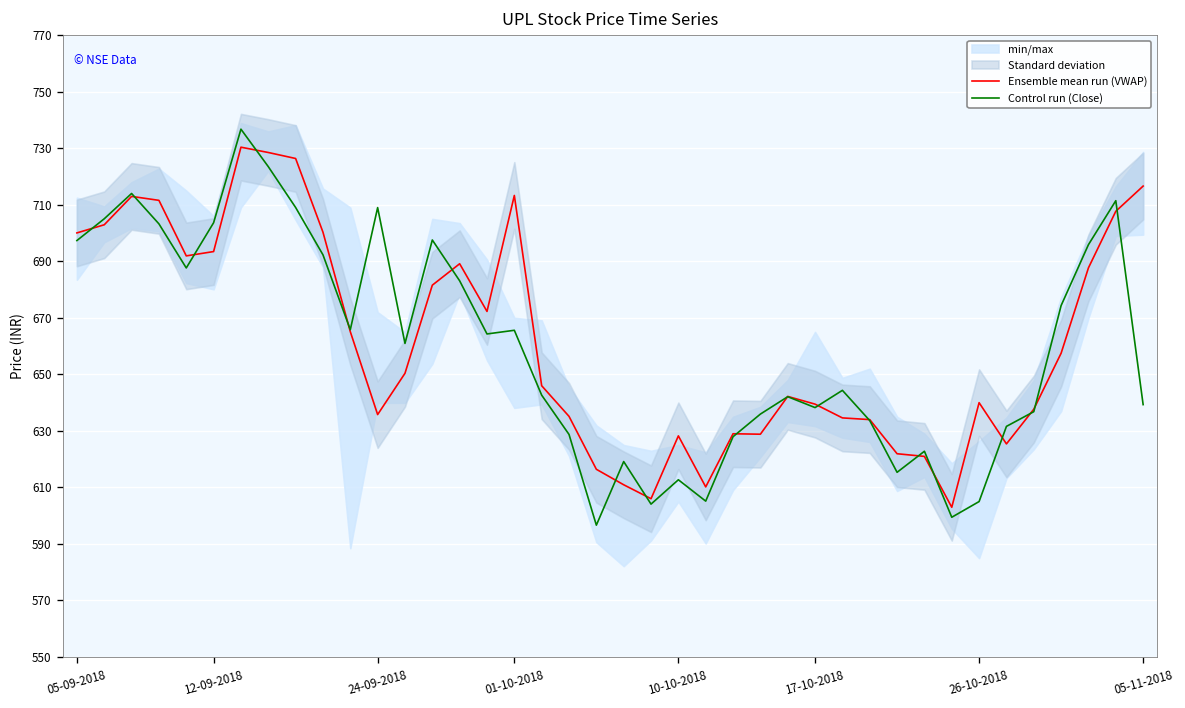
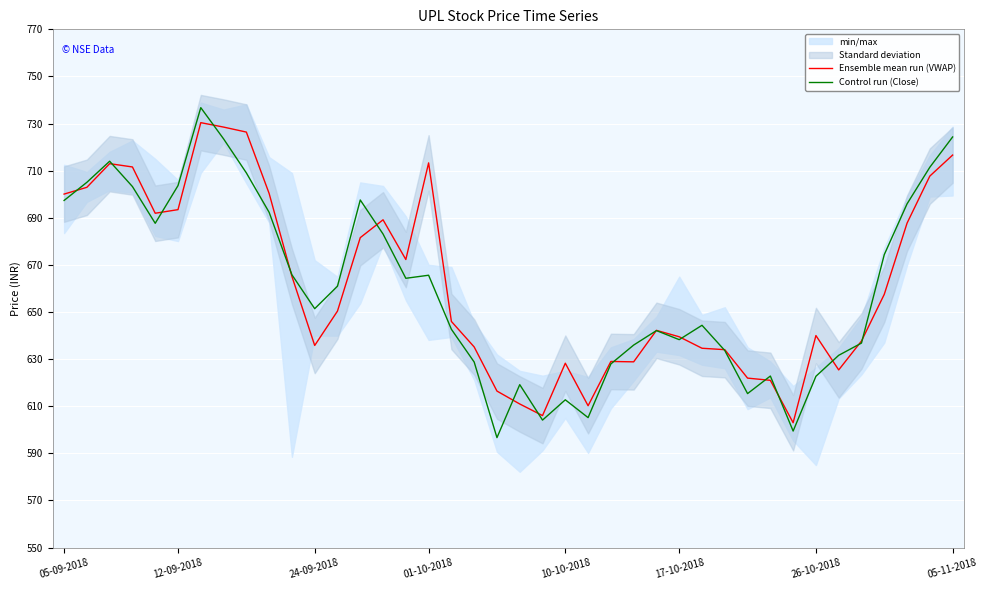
  {
    "Ensemble mean run (VWAP)": {
      "05-09-2018": 700,
      "12-09-2018": 693,
      "24-09-2018": 636,
      "01-10-2018": 713,
      "10-10-2018": 628,
      "17-10-2018": 639,
      "26-10-2018": 640,
      "05-11-2018": 717
    },
    "Control run (Close)": {
      "05-09-2018": 697,
      "12-09-2018": 704,
-     "24-09-2018": 709,
+     "24-09-2018": 651,
      "01-10-2018": 666,
      "10-10-2018": 613,
      "17-10-2018": 638,
-     "26-10-2018": 605,
-     "05-11-2018": 639
+     "26-10-2018": 623,
+     "05-11-2018": 724
    }
  }
